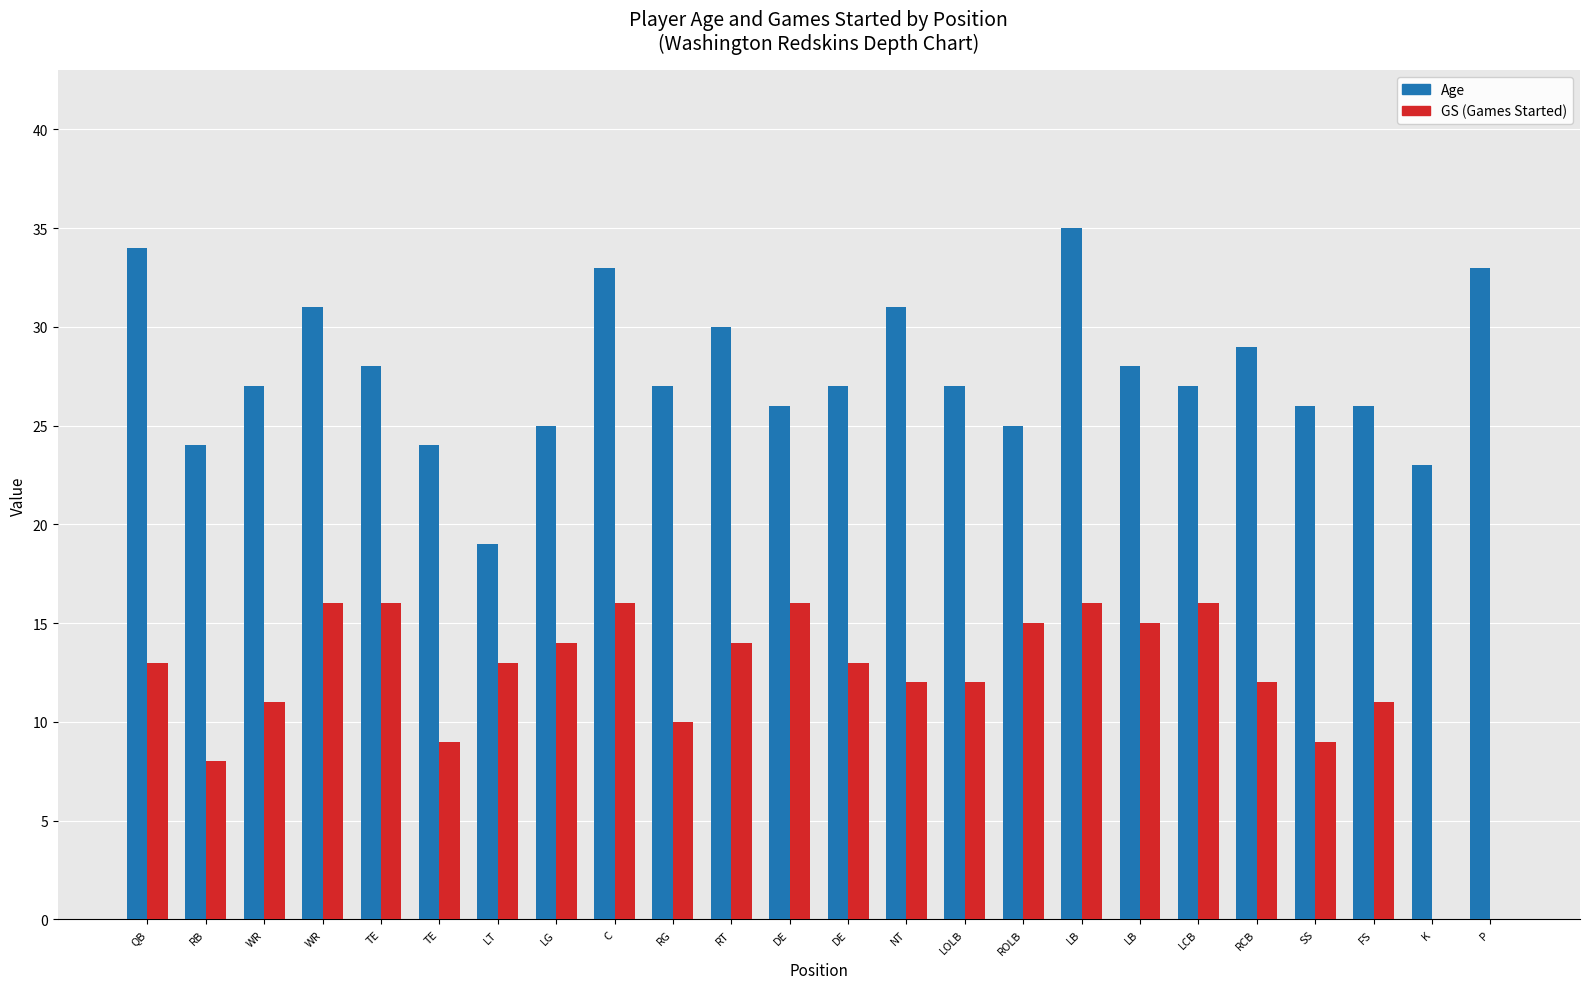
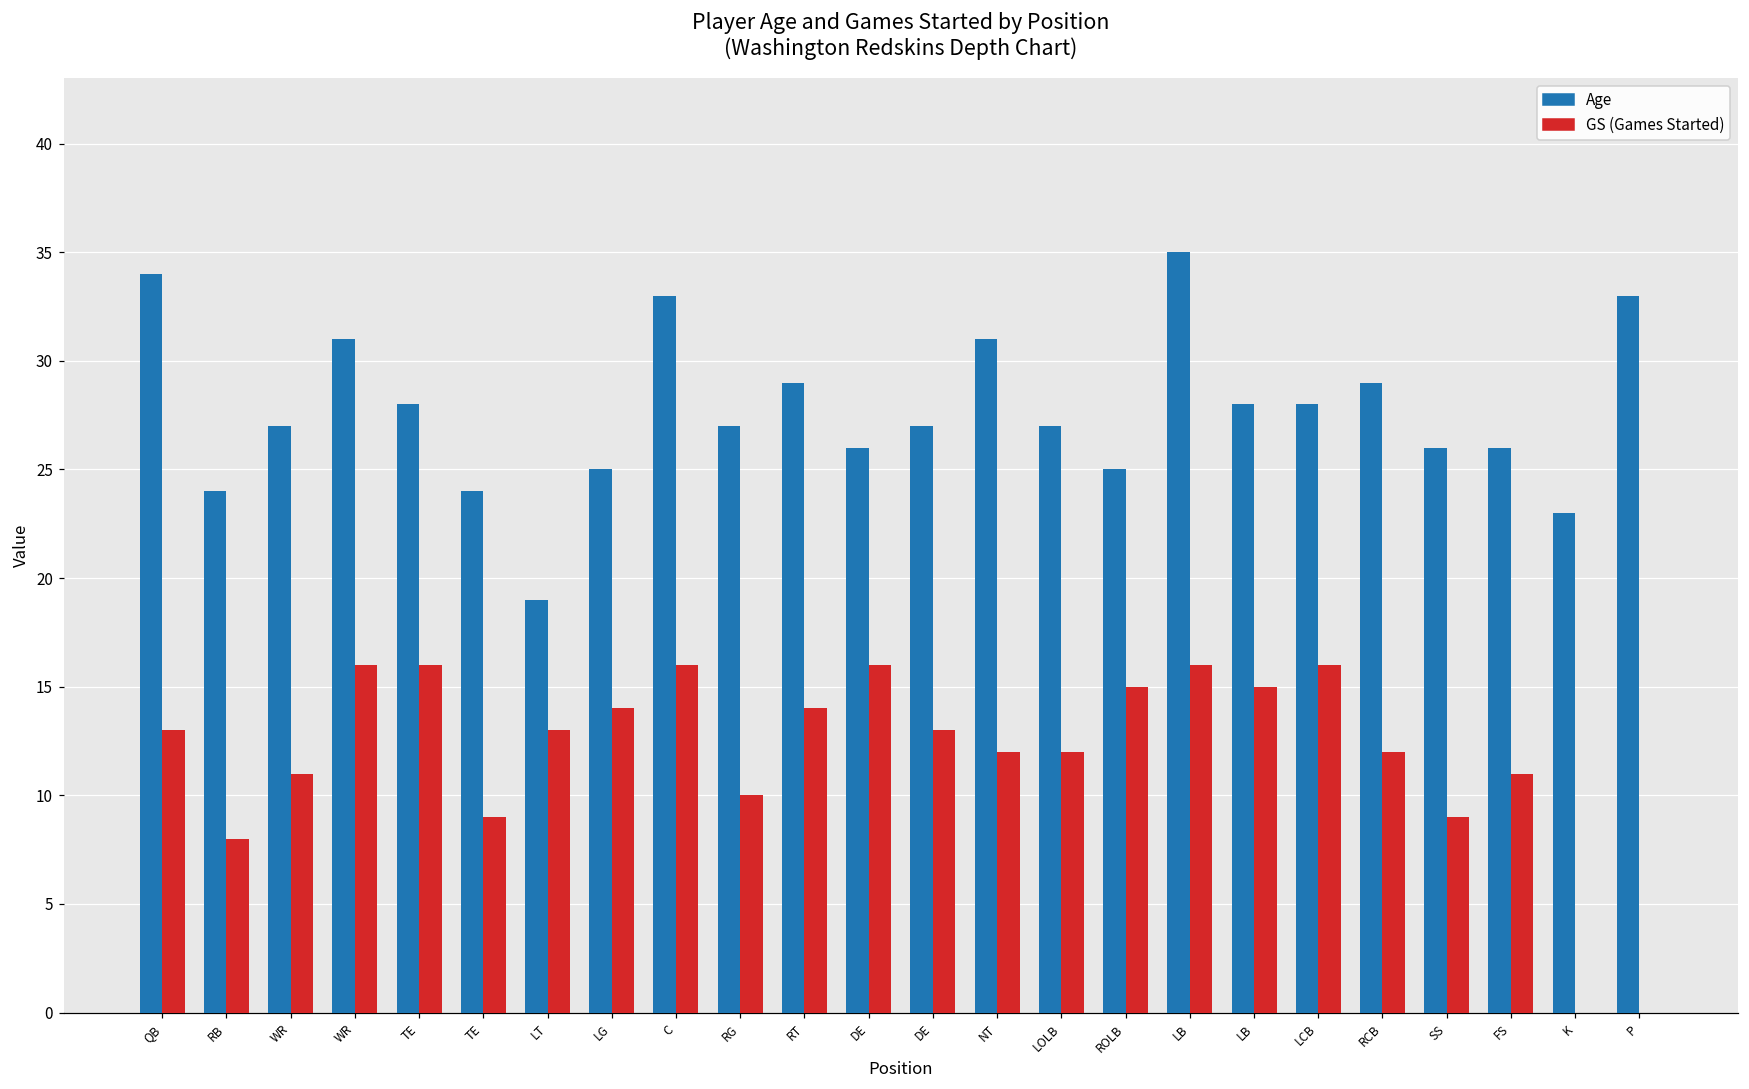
  {
    "Age": {
      "QB": 34,
      "RB": 24,
      "LT": 19,
      "LG": 25,
      "C": 33,
      "RG": 27,
-     "RT": 30,
+     "RT": 29,
      "NT": 31,
      "LOLB": 27,
      "ROLB": 25,
-     "LCB": 27,
+     "LCB": 28,
      "RCB": 29,
      "SS": 26,
      "FS": 26,
      "K": 23,
      "P": 33
    }
  }
